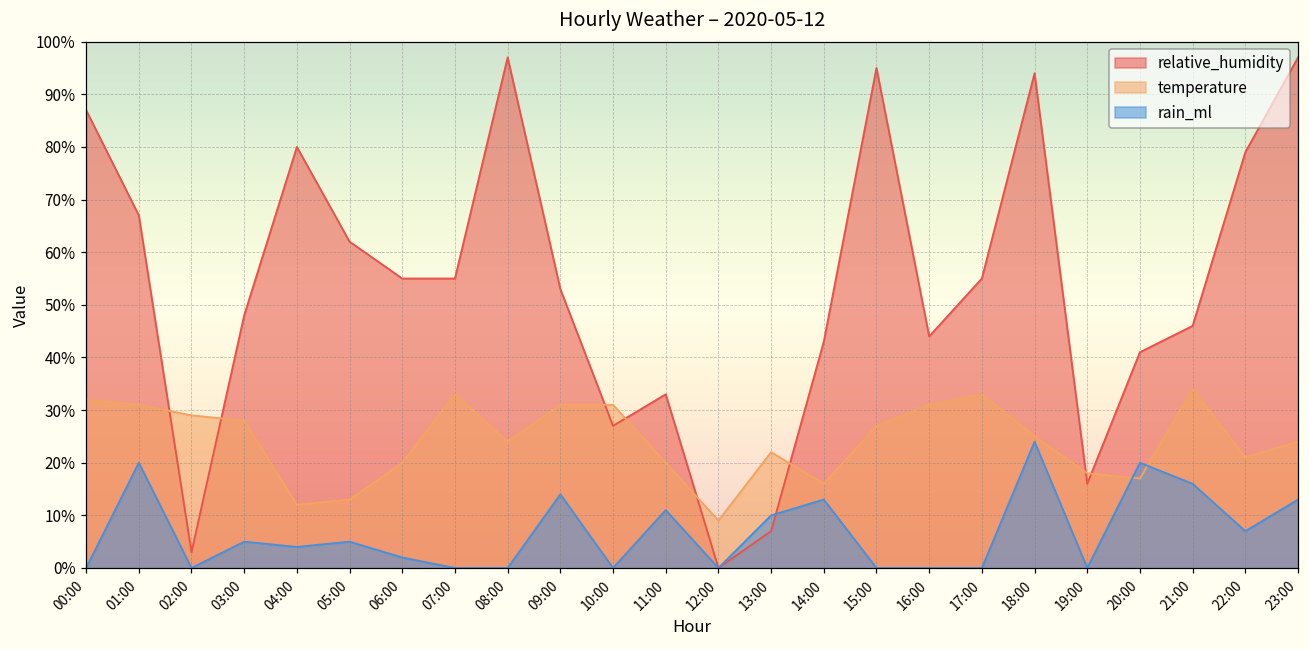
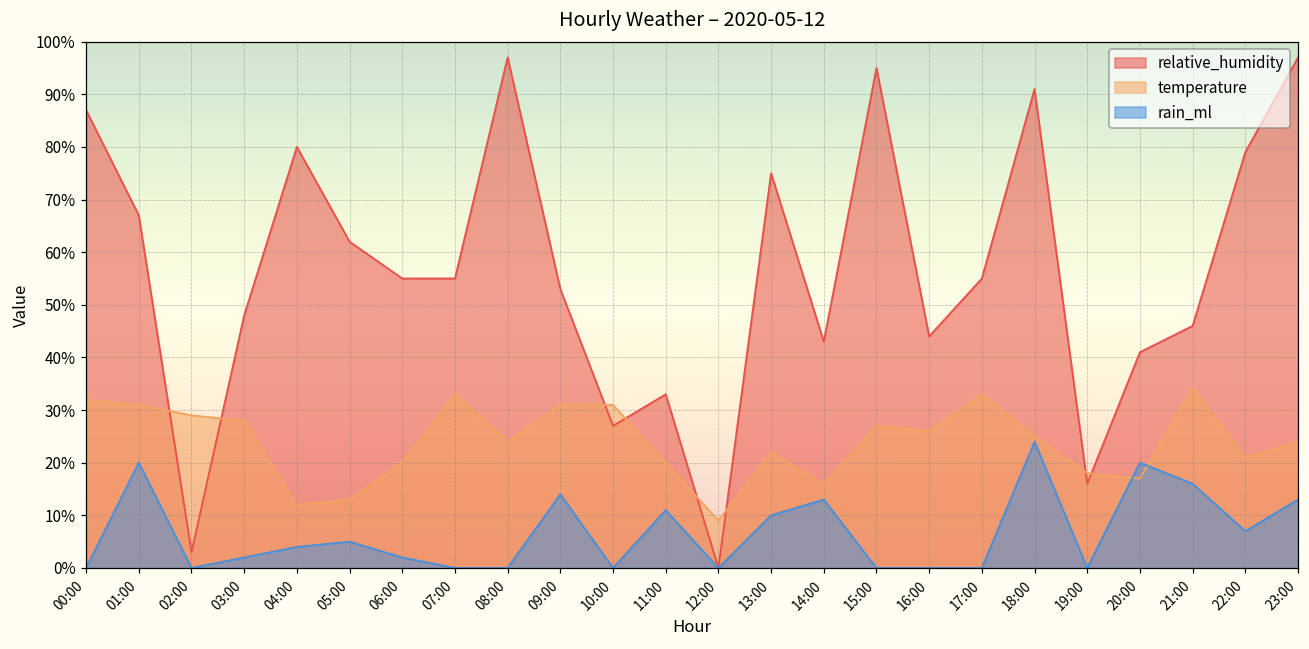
  {
    "relative_humidity": {
      "00:00": "87%",
      "01:00": "67%",
      "02:00": "3%",
      "03:00": "48%",
      "04:00": "80%",
      "05:00": "62%",
      "06:00": "55%",
      "07:00": "55%",
      "08:00": "97%",
      "09:00": "53%",
      "10:00": "27%",
      "11:00": "33%",
-     "13:00": "7%",
+     "13:00": "75%",
      "14:00": "43%",
      "15:00": "95%",
      "16:00": "44%",
      "17:00": "55%",
-     "18:00": "94%",
+     "18:00": "91%",
      "19:00": "16%",
      "20:00": "41%",
      "21:00": "46%",
      "22:00": "79%",
      "23:00": "97%"
    },
    "temperature": {
      "00:00": "32%",
      "01:00": "31%",
      "02:00": "29%",
      "03:00": "28%",
      "04:00": "12%",
      "05:00": "13%",
      "06:00": "20%",
      "07:00": "33%",
      "08:00": "24%",
      "09:00": "31%",
      "10:00": "31%",
      "11:00": "20%",
      "12:00": "9%",
      "13:00": "22%",
      "14:00": "16%",
      "15:00": "27%",
-     "16:00": "31%",
+     "16:00": "26%",
      "17:00": "33%",
      "18:00": "25%",
      "19:00": "18%",
      "20:00": "17%",
      "21:00": "34%",
      "22:00": "21%",
      "23:00": "24%"
    },
    "rain_ml": {
      "00:00": "0%",
      "01:00": "20%",
      "02:00": "0%",
-     "03:00": "5%",
+     "03:00": "2%",
      "04:00": "4%",
      "05:00": "5%",
      "06:00": "2%",
      "07:00": "0%",
      "08:00": "0%",
      "09:00": "14%",
      "10:00": "0%",
      "11:00": "11%",
      "13:00": "10%",
      "14:00": "13%",
      "15:00": "0%",
      "16:00": "0%",
      "17:00": "0%",
      "18:00": "24%",
      "19:00": "0%",
      "20:00": "20%",
      "21:00": "16%",
      "22:00": "7%",
      "23:00": "13%"
    }
  }
